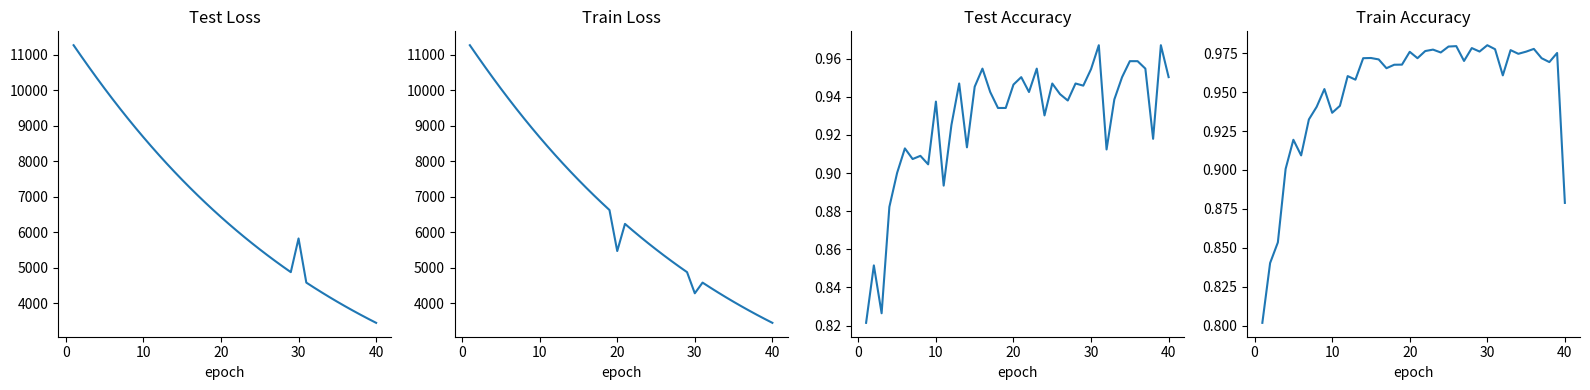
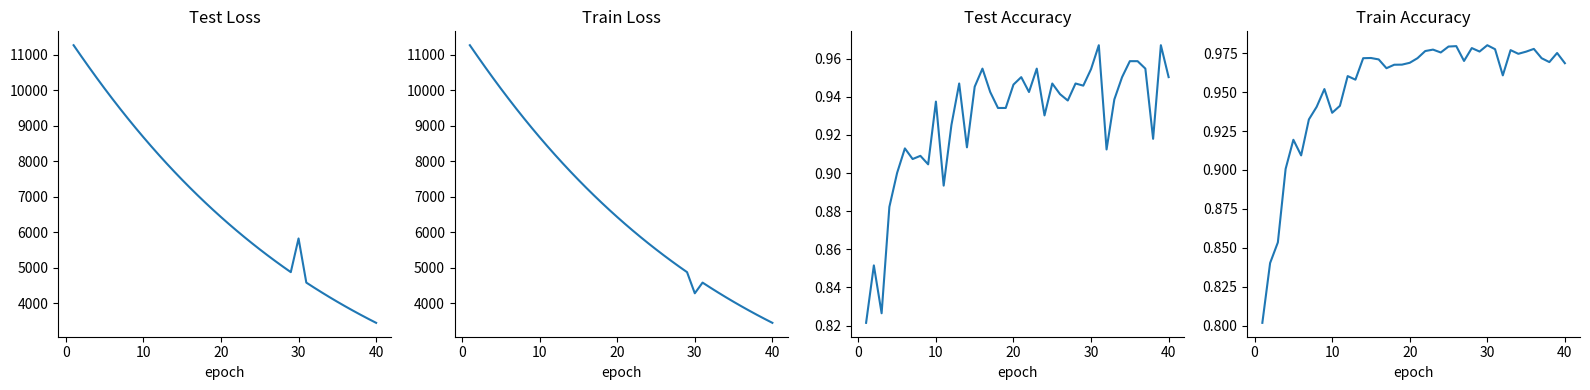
  {
    "Test Loss": {
      "10": 8700,
      "20": 6400,
      "30": 5800,
      "40": 3400
    },
    "Train Loss": {
      "10": 8700,
-     "20": 5500,
+     "20": 6400,
      "30": 4300,
      "40": 3400
    },
    "Test Accuracy": {
      "10": 0.938,
      "20": 0.946,
      "30": 0.955,
      "40": 0.950
    },
    "Train Accuracy": {
      "10": 0.937,
-     "20": 0.976,
+     "20": 0.969,
      "30": 0.980,
-     "40": 0.879
+     "40": 0.969
    }
  }
